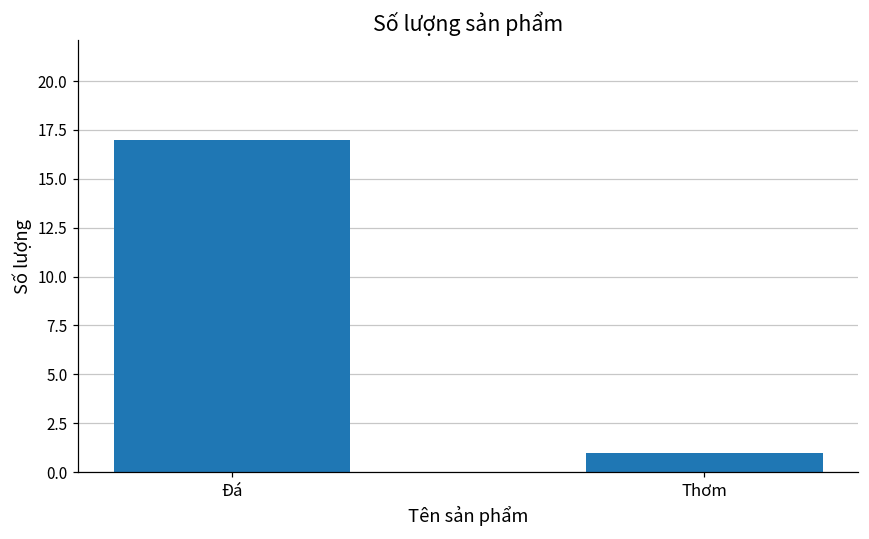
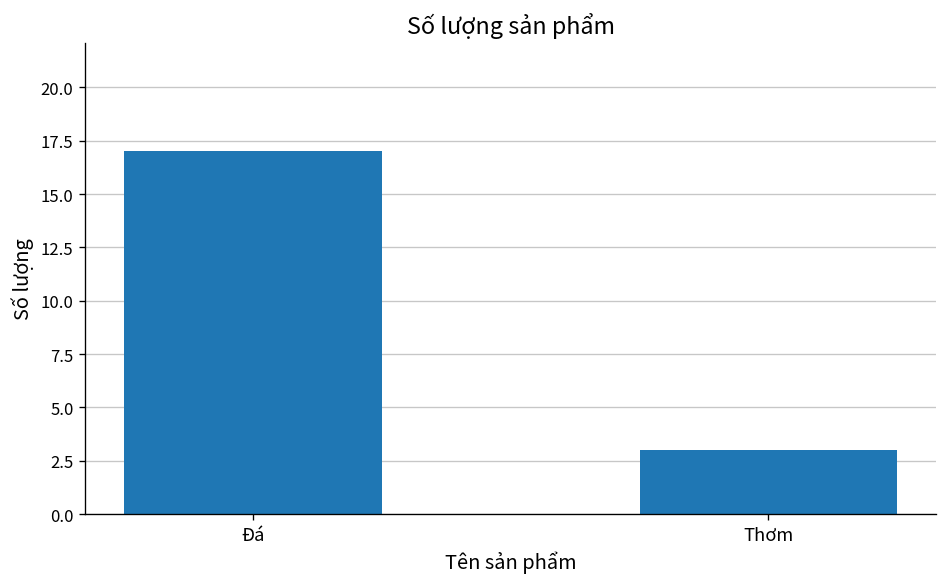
  {
    "Đá": 17,
-   "Thơm": 1
+   "Thơm": 3
  }
